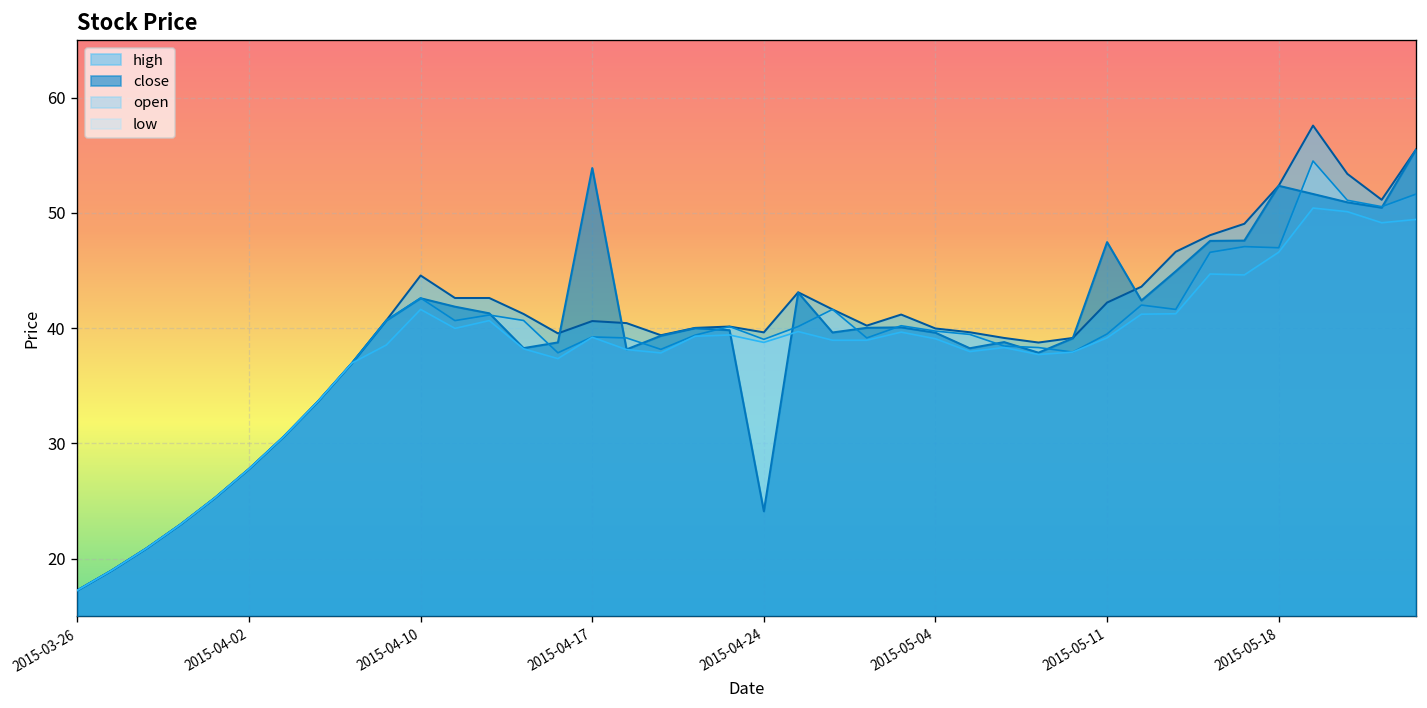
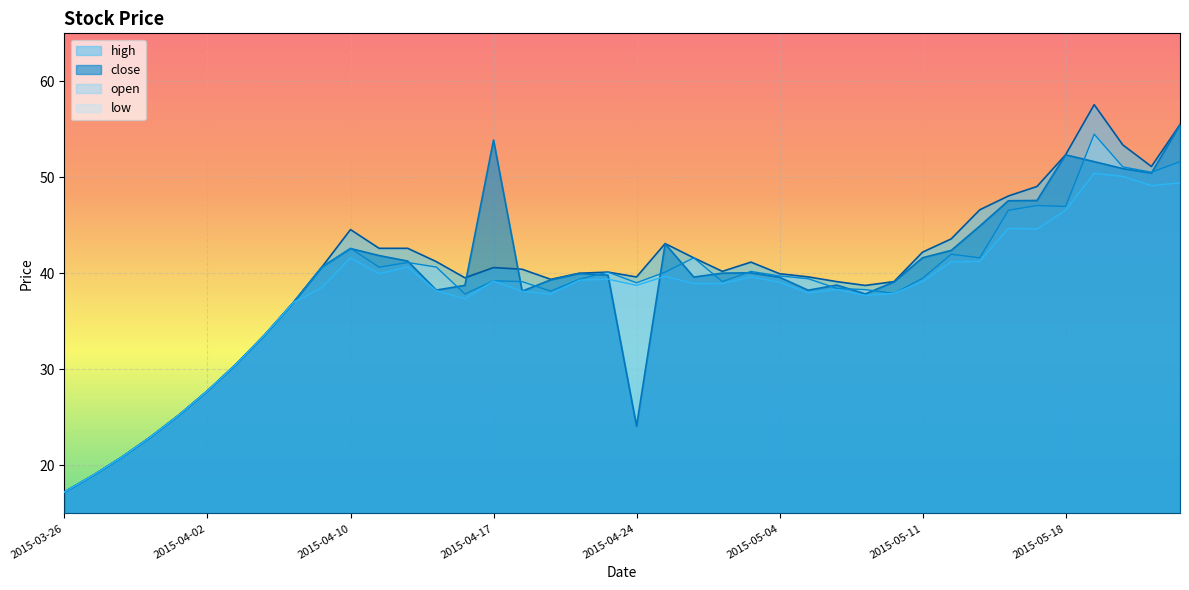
  {
    "close": {
      "2015-04-17": 54,
      "2015-04-24": 24,
-     "2015-05-11": 47
+     "2015-05-11": 42
    }
  }
